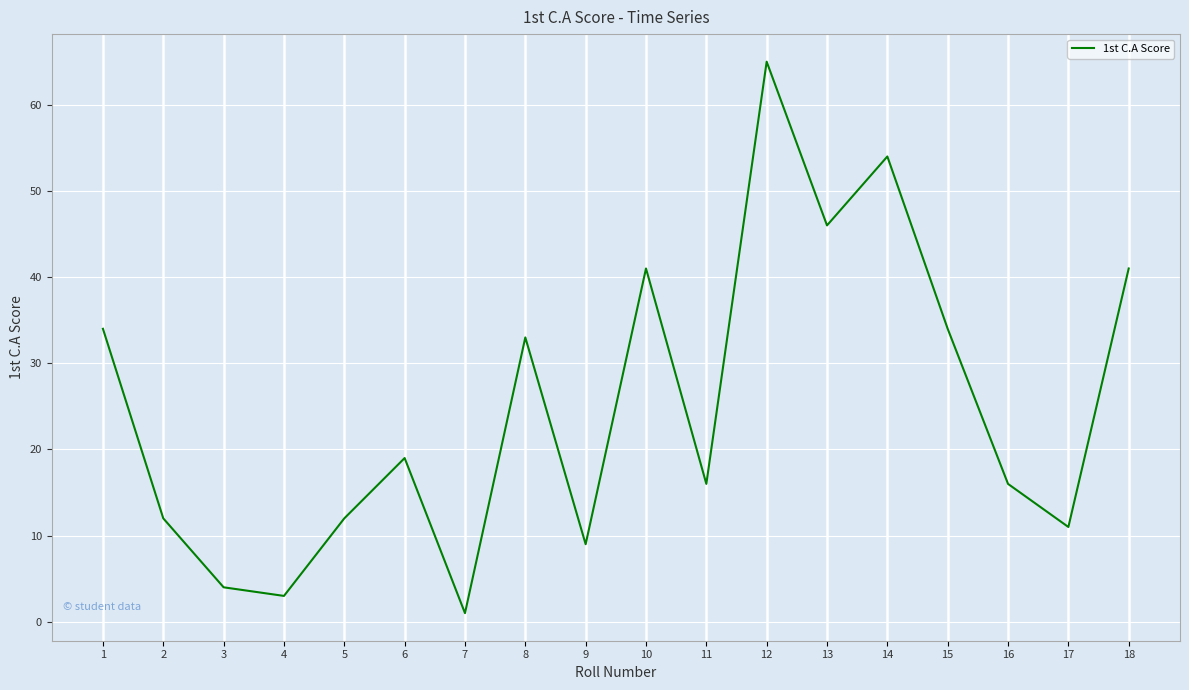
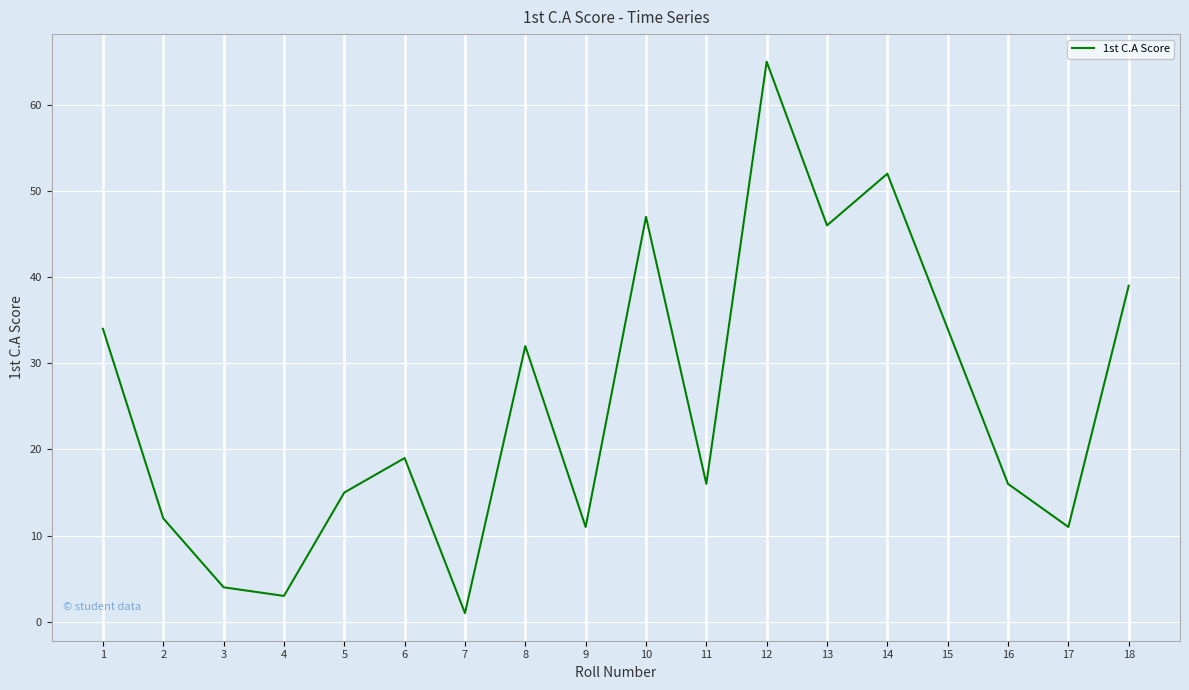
  {
    "1": 34,
    "2": 12,
    "3": 4,
    "4": 3,
-   "5": 12,
+   "5": 15,
    "6": 19,
    "7": 1,
-   "8": 33,
-   "9": 9,
-   "10": 41,
+   "8": 32,
+   "9": 11,
+   "10": 47,
    "11": 16,
    "12": 65,
    "13": 46,
-   "14": 54,
+   "14": 52,
    "15": 34,
    "16": 16,
    "17": 11,
-   "18": 41
+   "18": 39
  }
